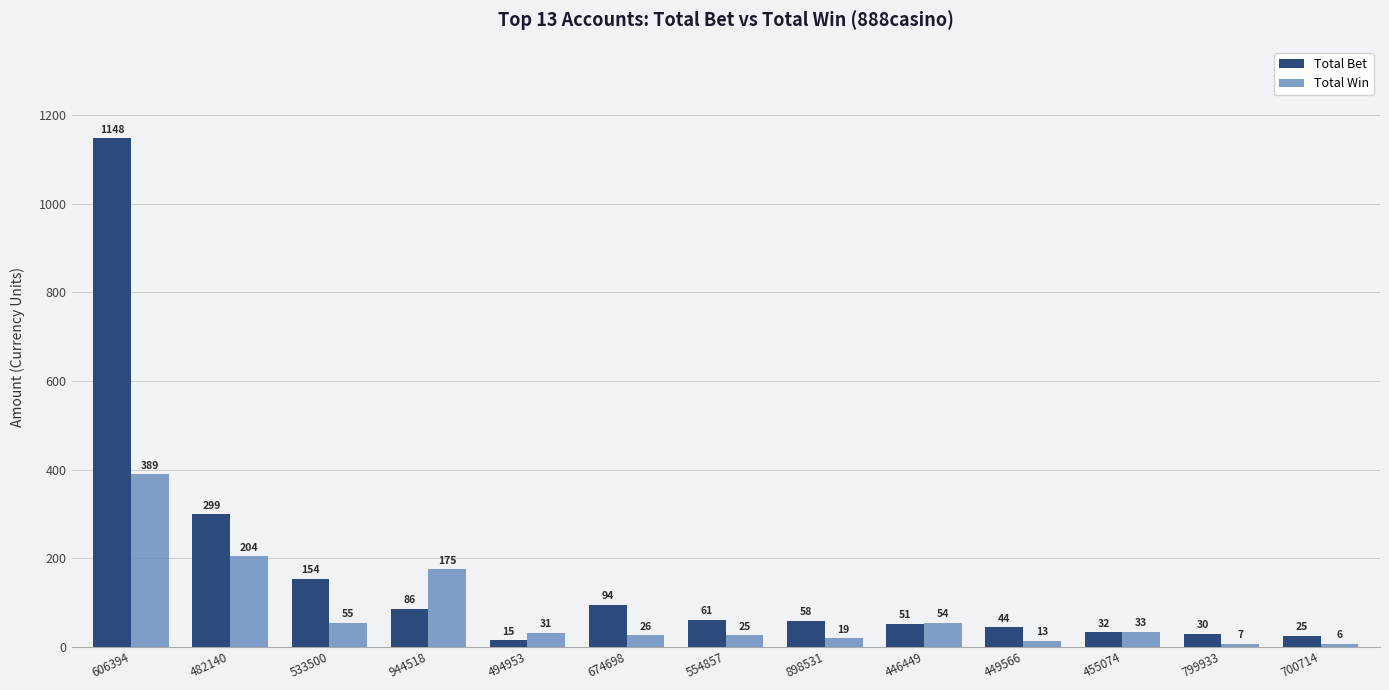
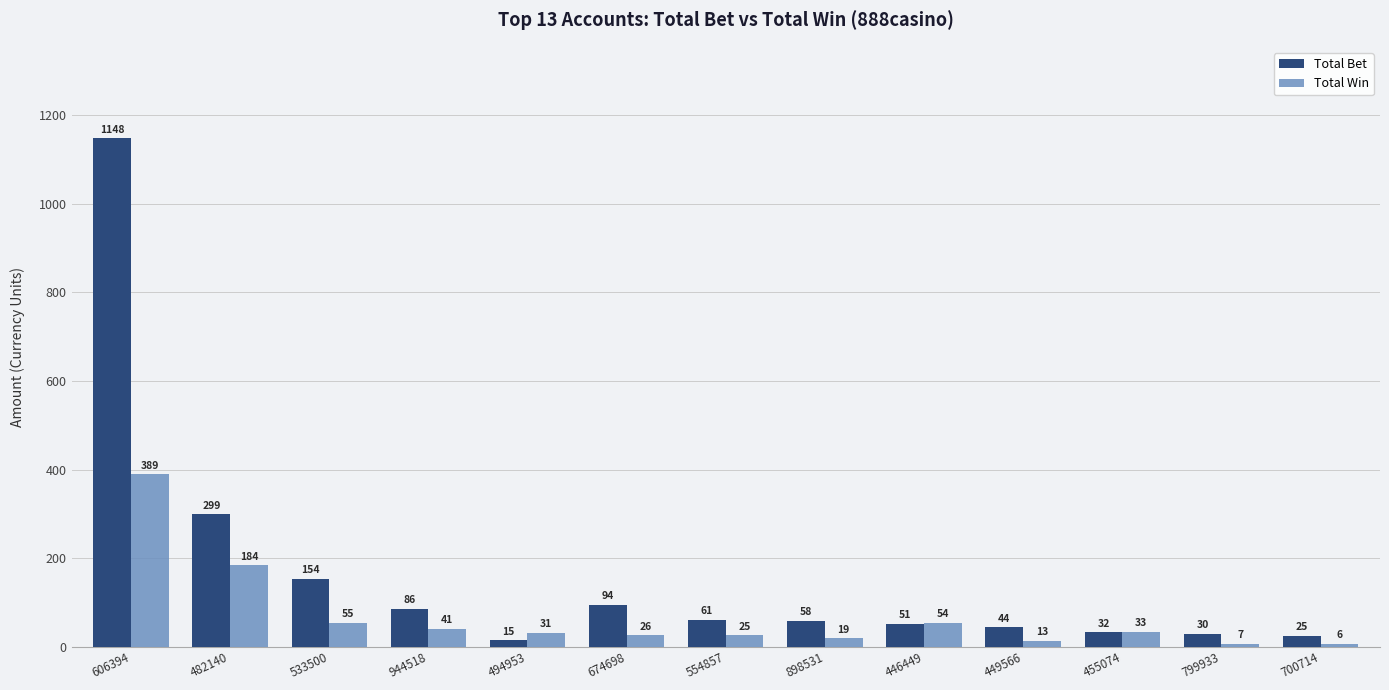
  {
    "Total Bet": {
      "606394": 1148,
      "482140": 299,
      "533500": 154,
      "944518": 86,
      "494953": 15,
      "674698": 94,
      "554857": 61,
      "898531": 58,
      "446449": 51,
      "449566": 44,
      "455074": 32,
      "799933": 30,
      "700714": 25
    },
    "Total Win": {
      "606394": 389,
-     "482140": 204,
+     "482140": 184,
      "533500": 55,
-     "944518": 175,
+     "944518": 41,
      "494953": 31,
      "674698": 26,
      "554857": 25,
      "898531": 19,
      "446449": 54,
      "449566": 13,
      "455074": 33,
      "799933": 7,
      "700714": 6
    }
  }
